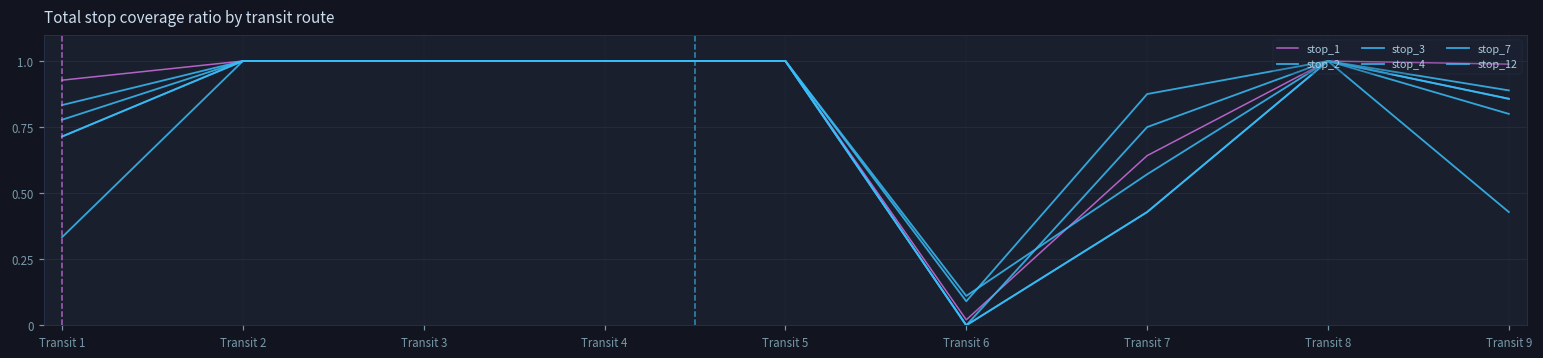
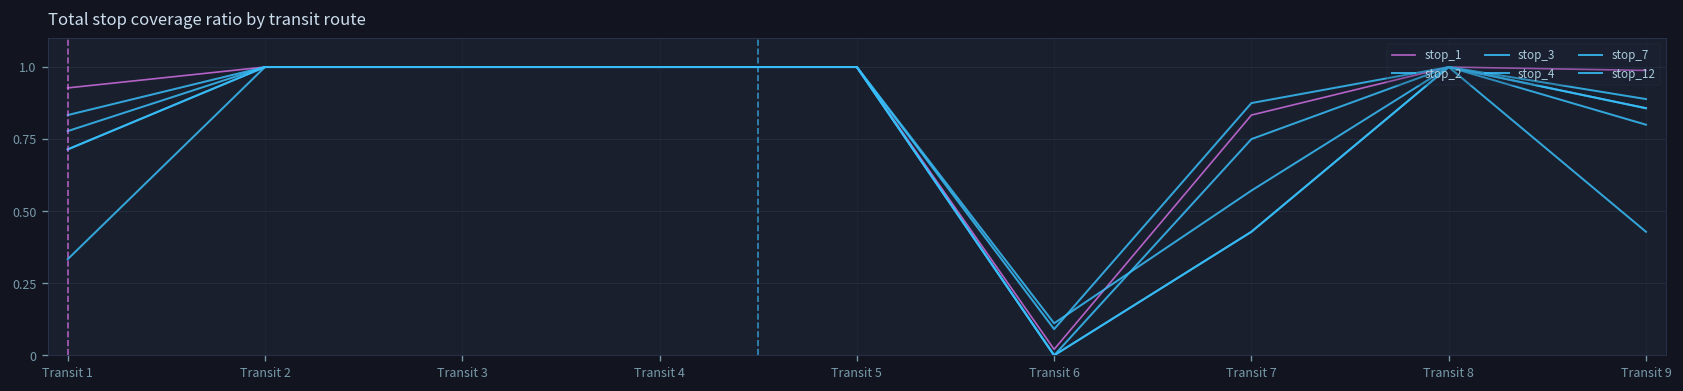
  {
    "stop_1": {
      "Transit 1": 0.93,
      "Transit 6": 0.02,
-     "Transit 7": 0.64
+     "Transit 7": 0.83
    }
  }
